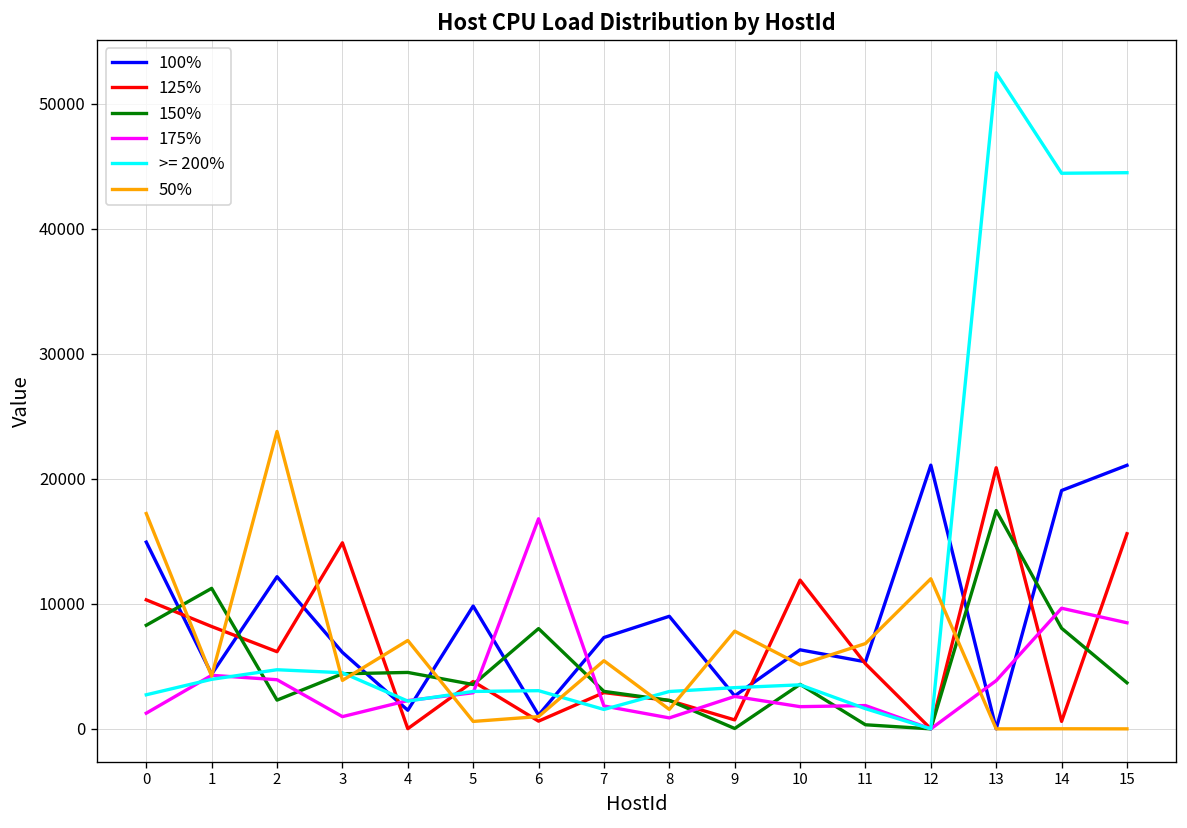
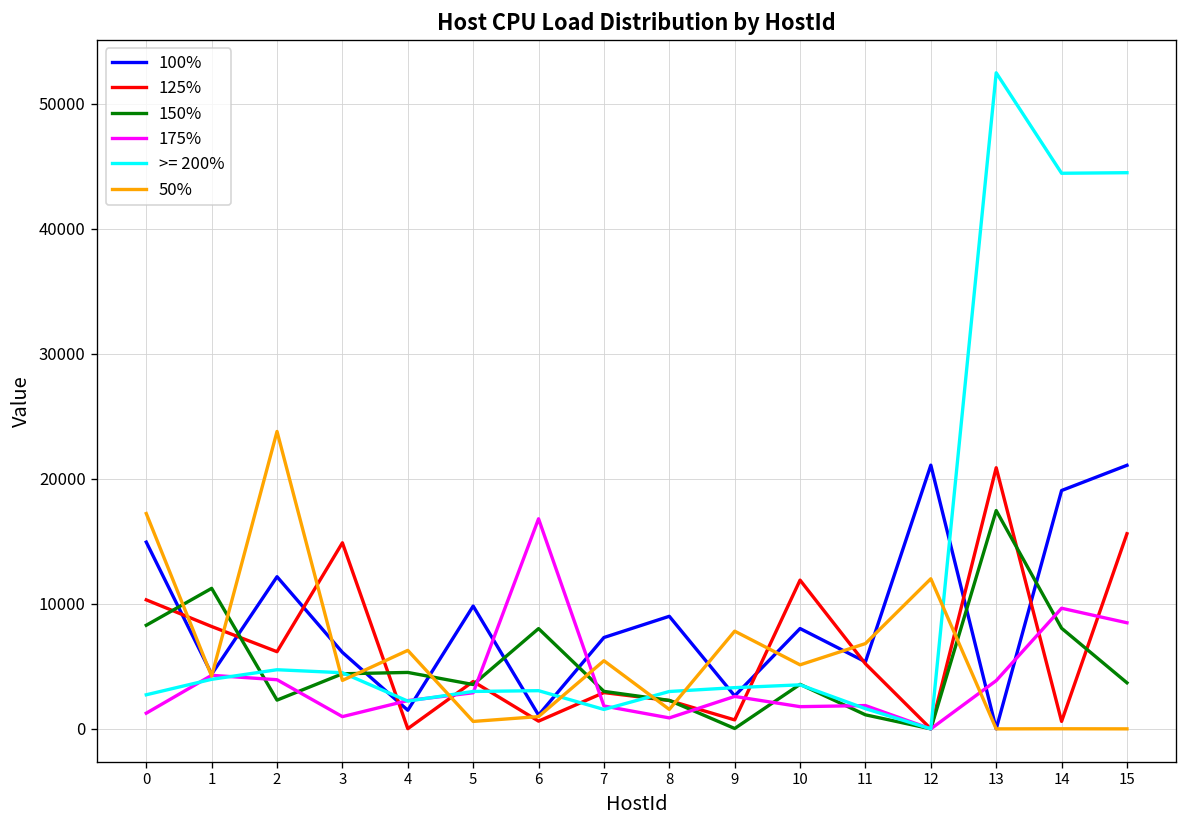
  {
    "100%": {
      "0": 14900,
      "2": 12200,
      "3": 6100,
      "4": 1500,
      "5": 9800,
      "7": 7300,
      "8": 9000,
-     "10": 6300,
+     "10": 8000,
      "12": 21100,
      "14": 19100,
      "15": 21100
    },
    "125%": {
      "0": 10300,
      "1": 8200,
      "2": 6200,
      "3": 14900,
      "4": 0,
      "6": 600,
      "9": 700,
      "10": 11900,
      "13": 20900,
      "14": 600,
      "15": 15600
    },
    "150%": {
      "0": 8300,
      "1": 11200,
      "2": 2300,
      "4": 4500,
      "6": 8000,
      "9": 0,
-     "11": 300,
+     "11": 1100,
      "13": 17500,
      "14": 8000,
      "15": 3700
    },
    "175%": {
      "0": 1300,
      "2": 3900,
      "3": 1000,
      "6": 16800,
      "7": 1800,
      "8": 900,
      "10": 1800,
      "11": 1900,
      "13": 3900,
      "14": 9600,
      "15": 8500
    },
    ">= 200%": {
      "0": 2700,
      "1": 4000,
      "2": 4700,
      "6": 3100,
      "7": 1600,
      "8": 3000,
      "9": 3300,
      "11": 1600,
      "13": 52500,
      "14": 44400,
      "15": 44500
    },
    "50%": {
      "0": 17200,
      "2": 23800,
      "3": 3900,
-     "4": 7100,
+     "4": 6300,
      "5": 600,
      "7": 5500,
      "8": 1600,
      "9": 7800,
      "10": 5100,
      "11": 6800,
      "12": 12000,
      "14": 0,
      "15": 0
    }
  }
